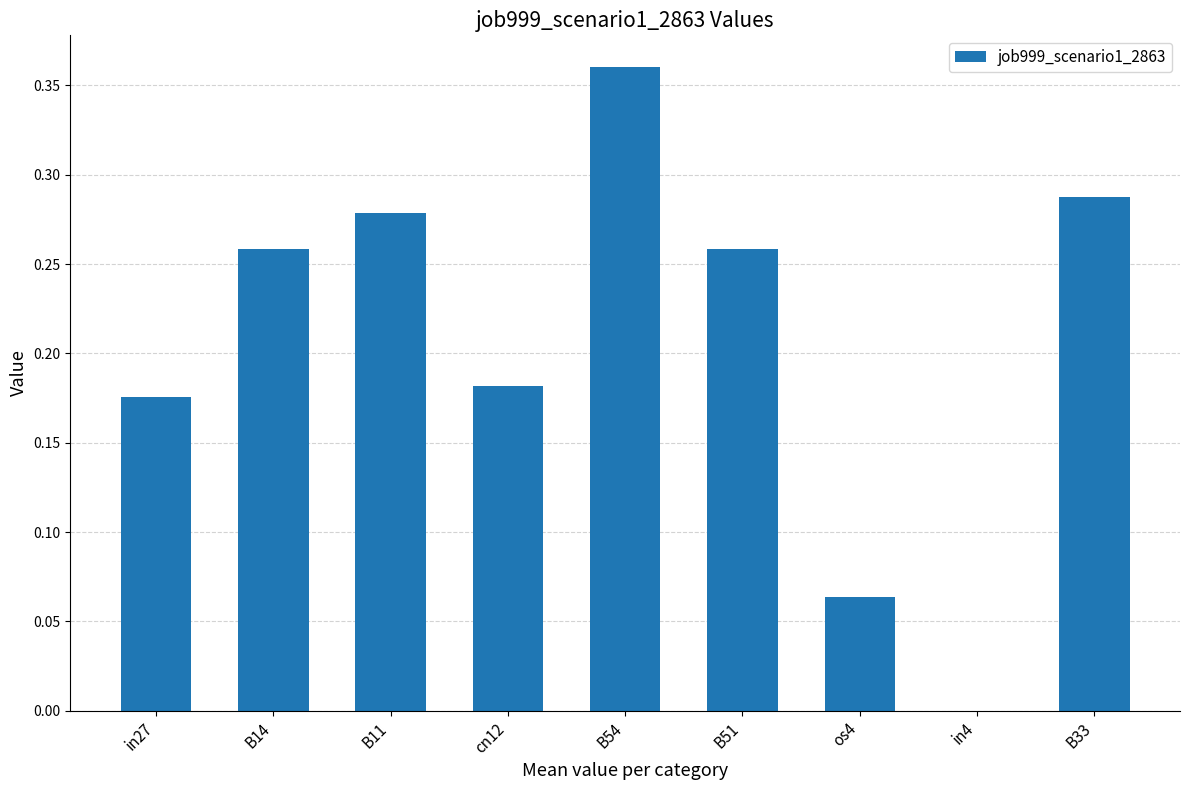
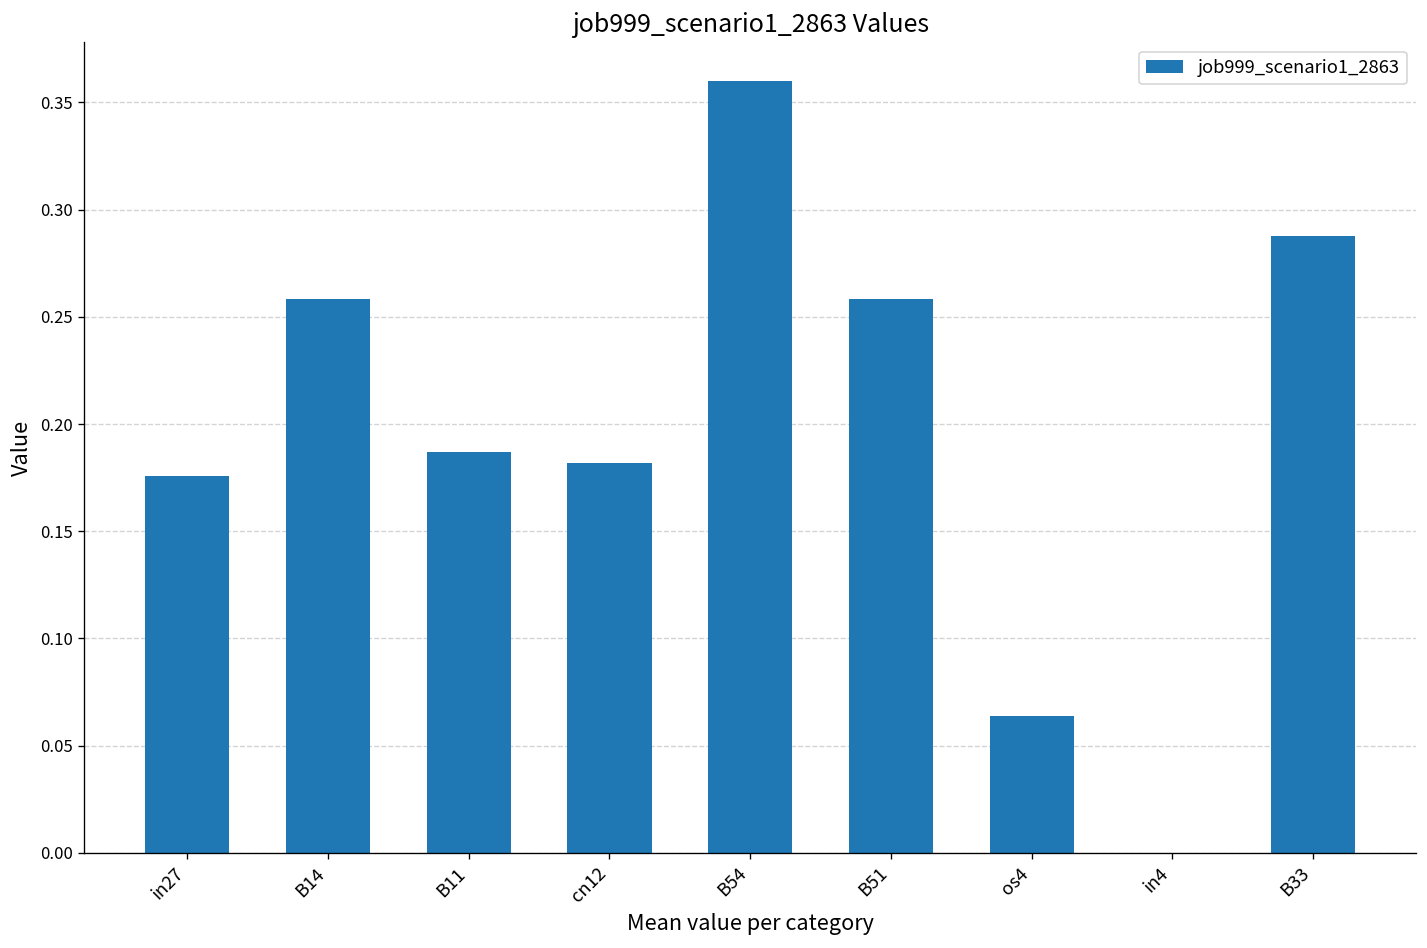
  {
    "in27": 0.176,
    "B14": 0.258,
-   "B11": 0.279,
+   "B11": 0.187,
    "cn12": 0.182,
    "B54": 0.360,
    "B51": 0.258,
    "os4": 0.064,
    "in4": 0.000,
    "B33": 0.288
  }
